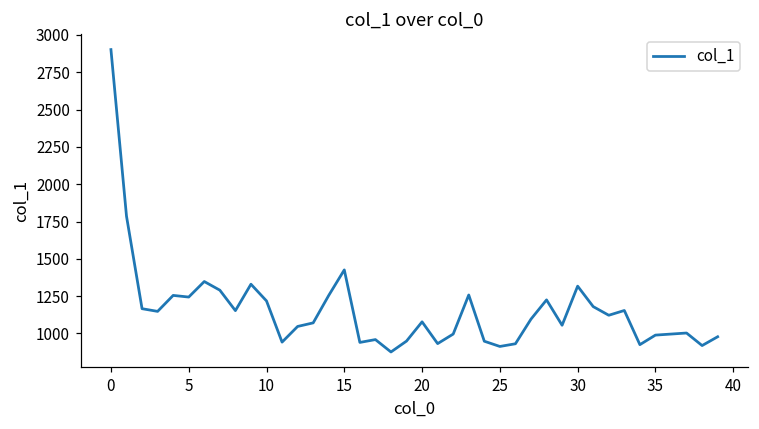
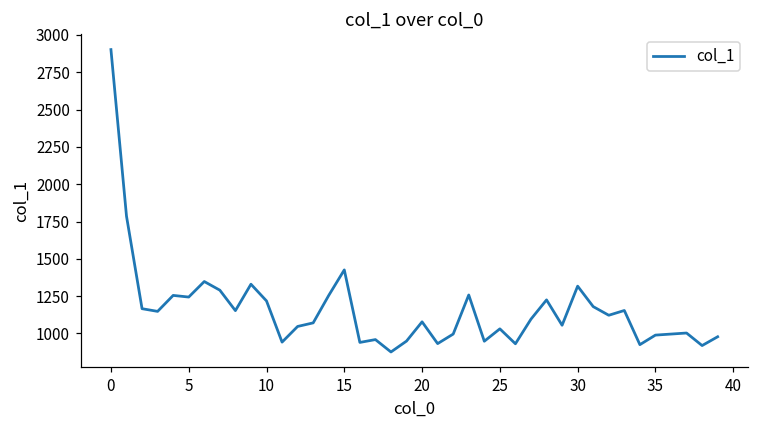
  {
    "0": 2900,
    "5": 1240,
    "10": 1220,
    "15": 1430,
    "20": 1080,
-   "25": 910,
+   "25": 1030,
    "30": 1320,
    "35": 990
  }
